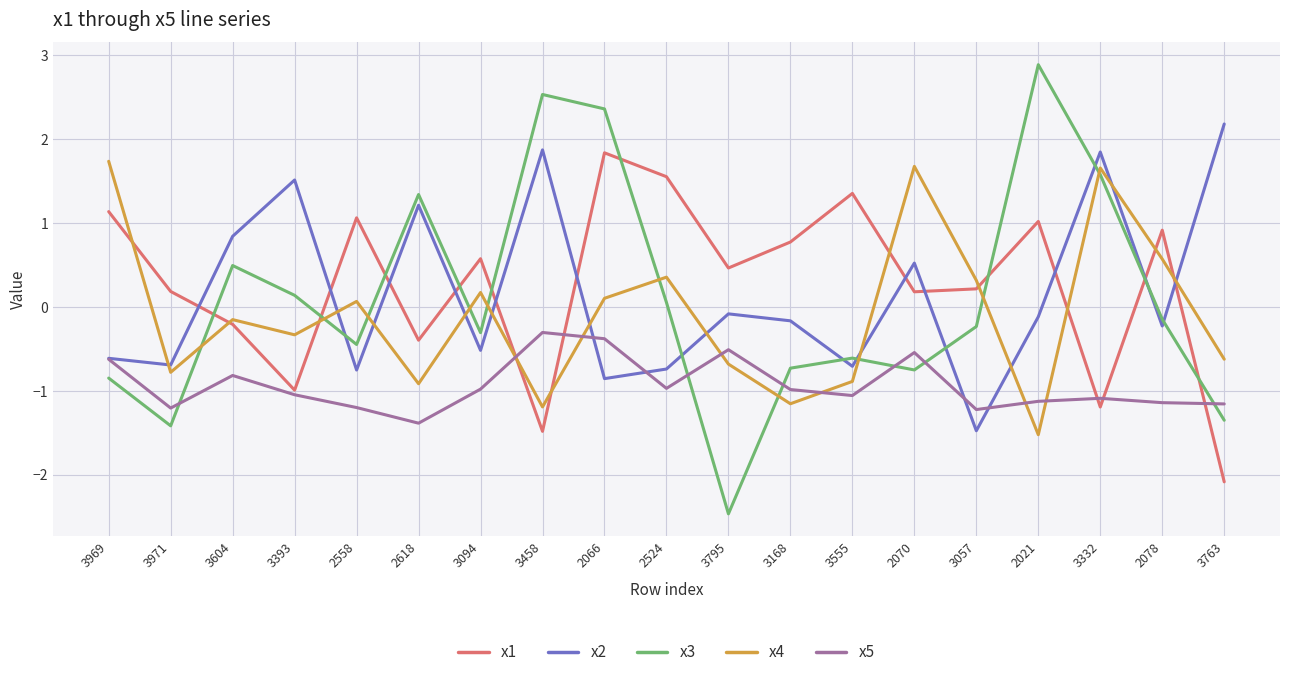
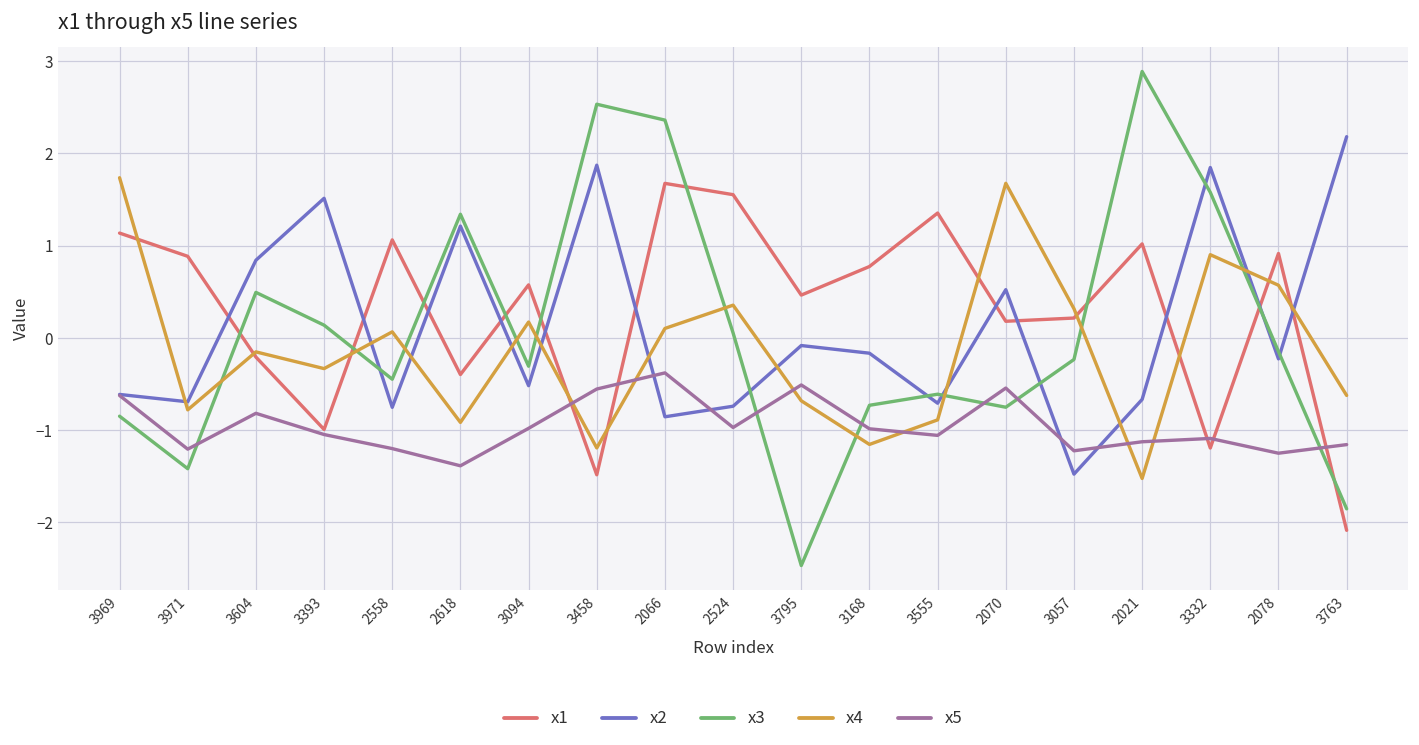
  {
    "x1": {
      "3969": 1.1,
-     "3971": 0.2,
+     "3971": 0.9,
      "3604": -0.2,
      "3393": -1.0,
      "2558": 1.1,
      "2618": -0.4,
      "3094": 0.6,
      "3458": -1.5,
-     "2066": 1.8,
+     "2066": 1.7,
      "2524": 1.6,
      "3795": 0.5,
      "3168": 0.8,
      "3555": 1.4,
      "2070": 0.2,
      "3057": 0.2,
      "2021": 1.0,
      "3332": -1.2,
      "2078": 0.9,
      "3763": -2.1
    },
    "x2": {
      "3971": -0.7,
      "3604": 0.8,
      "3393": 1.5,
      "2558": -0.8,
      "2618": 1.2,
      "3094": -0.5,
      "3458": 1.9,
      "2066": -0.9,
      "2524": -0.7,
      "3795": -0.1,
      "3168": -0.2,
      "3555": -0.7,
      "2070": 0.5,
      "3057": -1.5,
-     "2021": -0.1,
+     "2021": -0.7,
      "3332": 1.8,
      "2078": -0.2,
      "3763": 2.2
    },
    "x3": {
      "3969": -0.8,
      "3971": -1.4,
      "3604": 0.5,
      "3393": 0.1,
      "2558": -0.4,
      "2618": 1.3,
      "3094": -0.3,
      "3458": 2.5,
      "2066": 2.4,
      "2524": 0.1,
      "3795": -2.5,
      "3168": -0.7,
      "3555": -0.6,
      "2070": -0.8,
      "3057": -0.2,
      "2021": 2.9,
      "3332": 1.6,
      "2078": -0.1,
-     "3763": -1.4
+     "3763": -1.9
    },
    "x4": {
      "3969": 1.7,
      "3971": -0.8,
      "3604": -0.2,
      "3393": -0.3,
      "2558": 0.1,
      "2618": -0.9,
      "3094": 0.2,
      "3458": -1.2,
      "2066": 0.1,
      "2524": 0.4,
      "3795": -0.7,
      "3168": -1.2,
      "3555": -0.9,
      "2070": 1.7,
      "3057": 0.3,
      "2021": -1.5,
-     "3332": 1.7,
+     "3332": 0.9,
      "2078": 0.6,
      "3763": -0.6
    },
    "x5": {
      "3971": -1.2,
      "3604": -0.8,
      "3393": -1.0,
      "2558": -1.2,
      "2618": -1.4,
      "3094": -1.0,
-     "3458": -0.3,
+     "3458": -0.6,
      "2066": -0.4,
      "2524": -1.0,
      "3795": -0.5,
      "3168": -1.0,
      "3555": -1.1,
      "2070": -0.5,
      "3057": -1.2,
      "2021": -1.1,
      "3332": -1.1,
-     "2078": -1.1,
+     "2078": -1.3,
      "3763": -1.2
    }
  }
